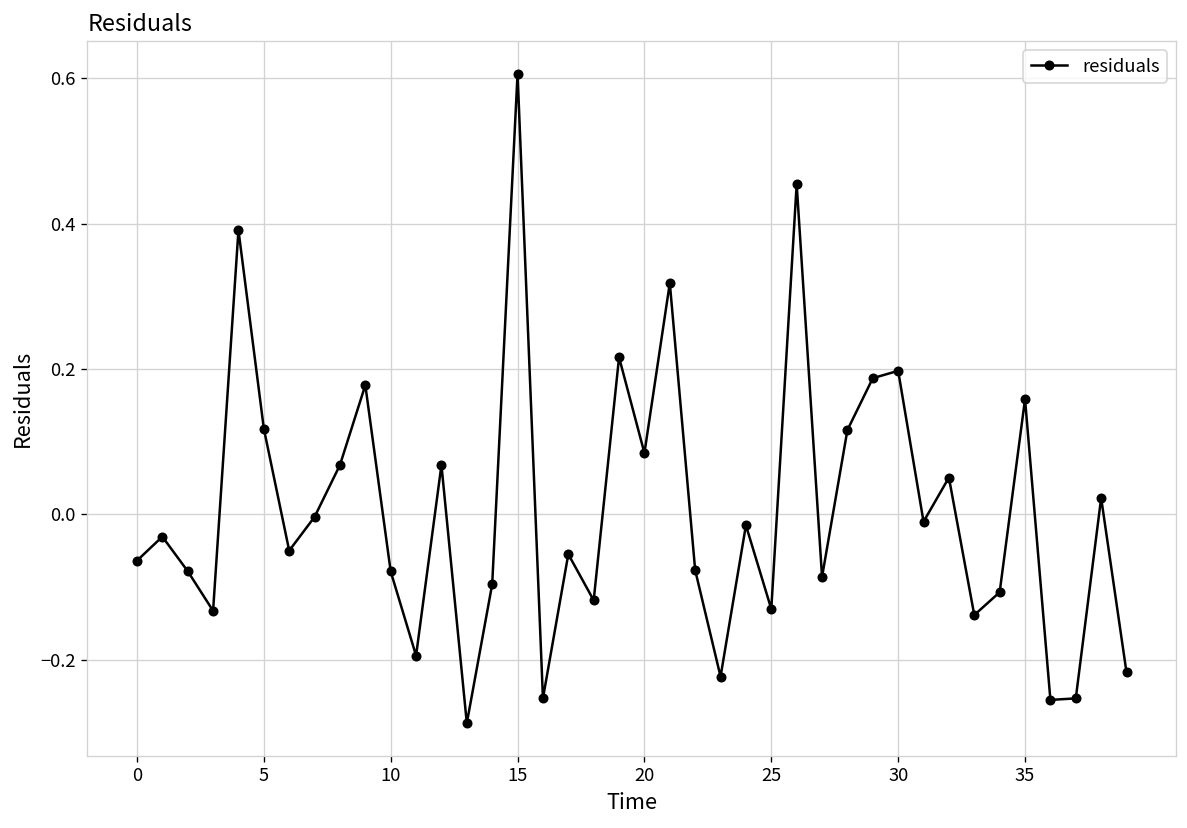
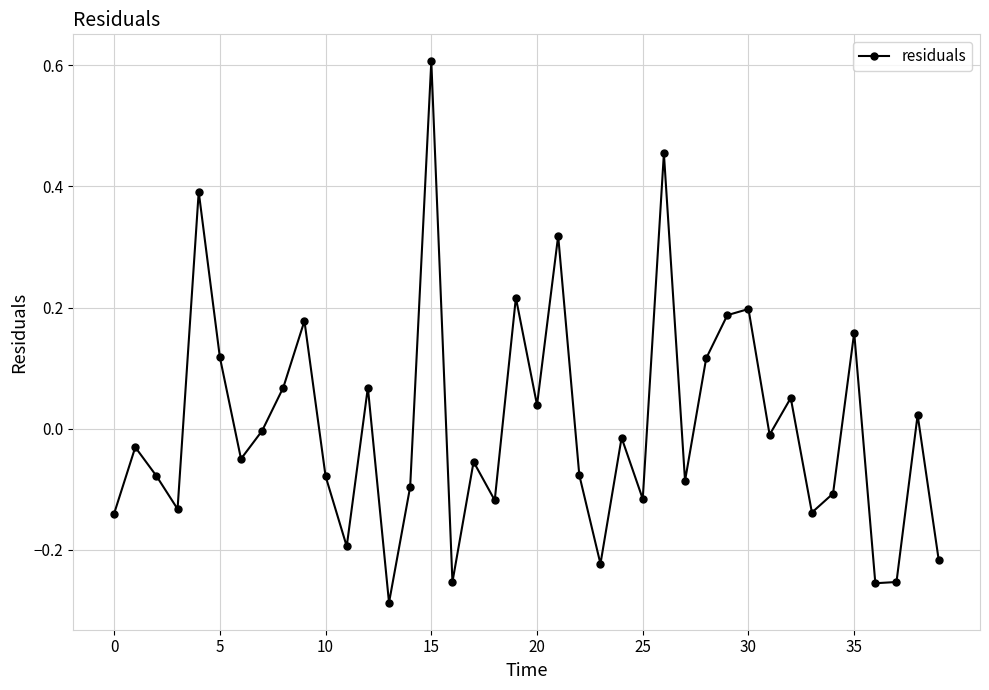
  {
-   "0": -0.06,
+   "0": -0.14,
    "5": 0.12,
    "10": -0.08,
    "15": 0.61,
-   "20": 0.08,
-   "25": -0.13,
+   "20": 0.04,
+   "25": -0.12,
    "30": 0.20,
    "35": 0.16
  }
